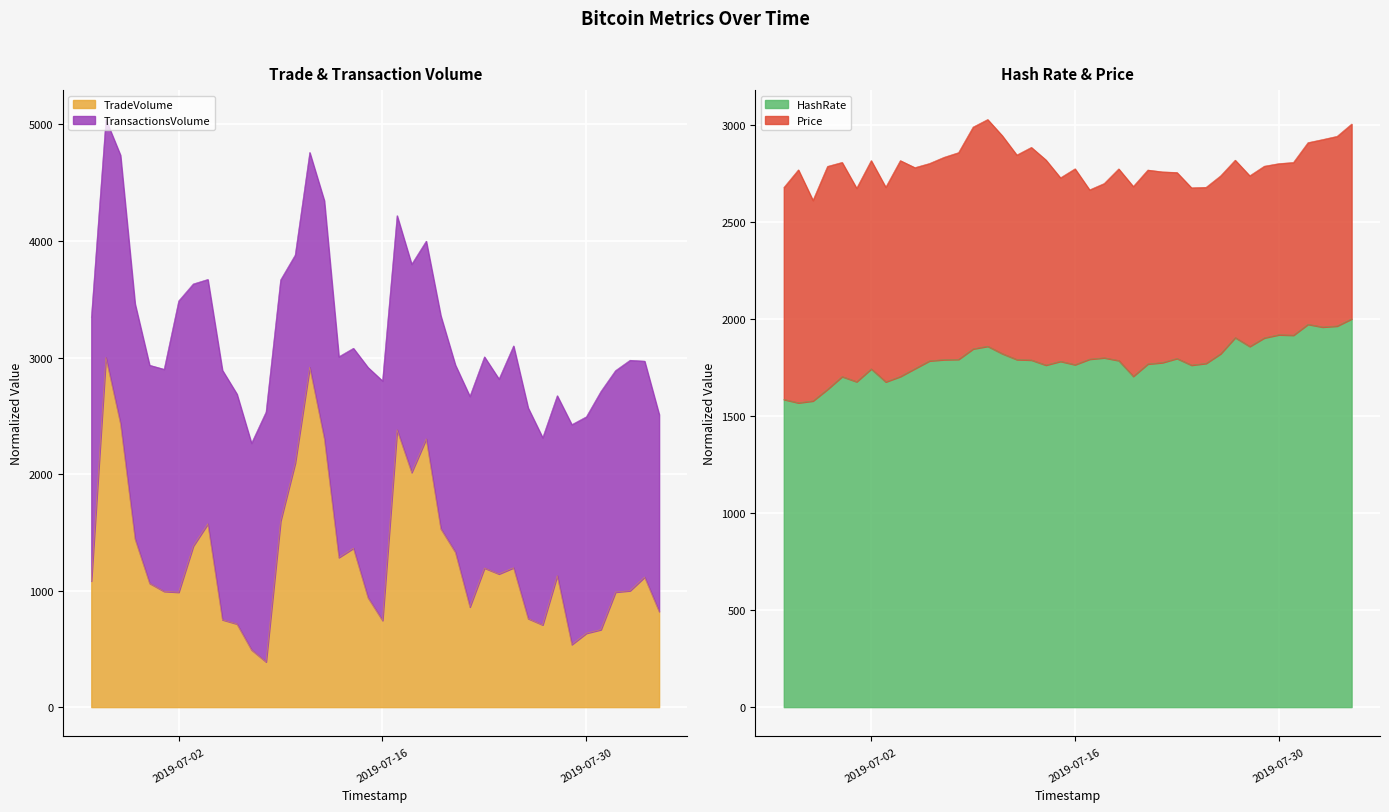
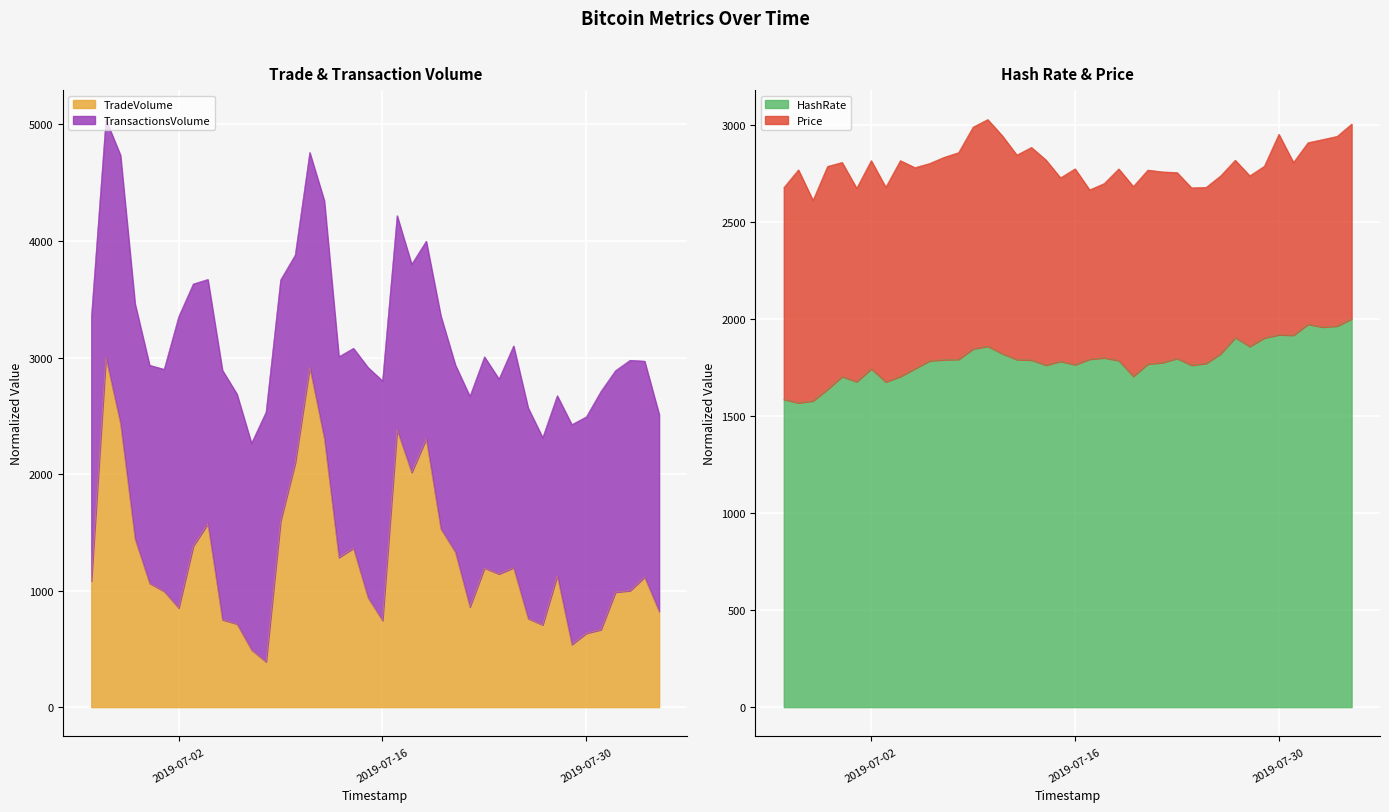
  {
    "Trade & Transaction Volume": {
      "TradeVolume": {
-       "2019-07-02": 990,
+       "2019-07-02": 850,
        "2019-07-16": 740,
        "2019-07-30": 630
      },
      "TransactionsVolume": {
        "2019-07-02": 2500,
        "2019-07-16": 2060,
        "2019-07-30": 1860
      }
    },
    "Hash Rate & Price": {
      "HashRate": {
        "2019-07-02": 1740,
        "2019-07-16": 1760,
        "2019-07-30": 1920
      },
      "Price": {
        "2019-07-02": 1070,
        "2019-07-16": 1010,
-       "2019-07-30": 880
+       "2019-07-30": 1030
      }
    }
  }
